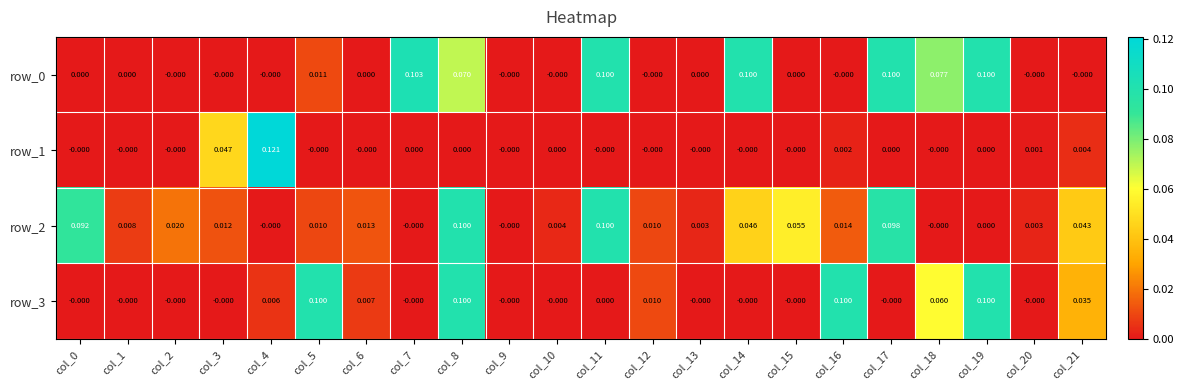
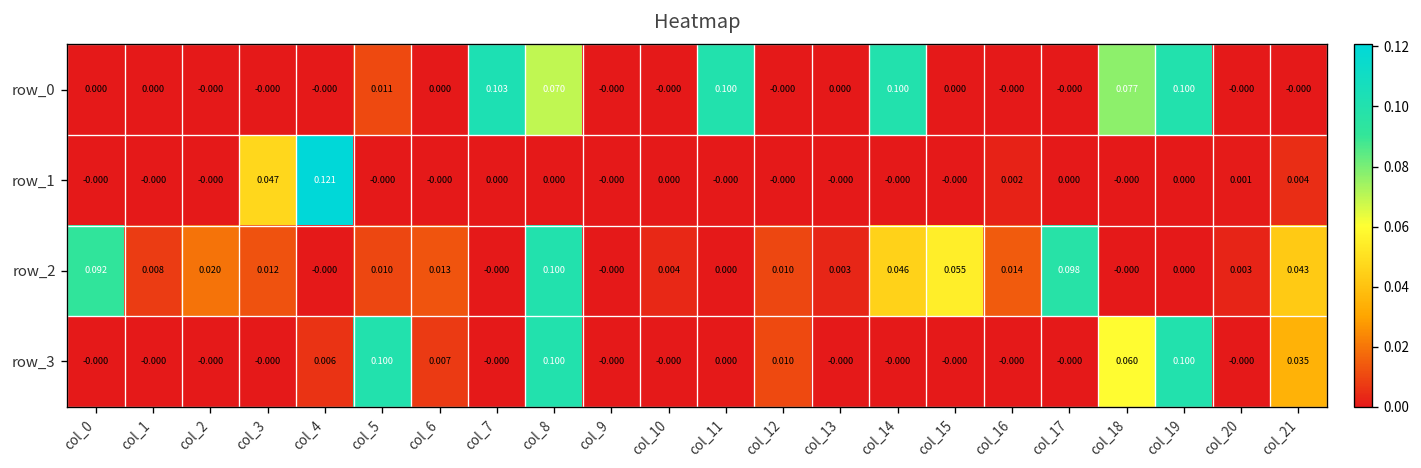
  {
    "row_0": {
      "col_0": 0.000,
      "col_1": 0.000,
      "col_2": -0.000,
      "col_3": -0.000,
      "col_4": -0.000,
      "col_5": 0.011,
      "col_6": 0.000,
      "col_7": 0.103,
      "col_8": 0.070,
      "col_9": -0.000,
      "col_10": -0.000,
      "col_11": 0.100,
      "col_12": -0.000,
      "col_13": 0.000,
      "col_14": 0.100,
      "col_15": 0.000,
      "col_16": -0.000,
-     "col_17": 0.100,
+     "col_17": -0.000,
      "col_18": 0.077,
      "col_19": 0.100,
      "col_20": -0.000,
      "col_21": -0.000
    },
    "row_1": {
      "col_0": -0.000,
      "col_1": -0.000,
      "col_2": -0.000,
      "col_3": 0.047,
      "col_4": 0.121,
      "col_5": -0.000,
      "col_6": -0.000,
      "col_7": 0.000,
      "col_8": 0.000,
      "col_9": -0.000,
      "col_10": 0.000,
      "col_11": -0.000,
      "col_12": -0.000,
      "col_13": -0.000,
      "col_14": -0.000,
      "col_15": -0.000,
      "col_16": 0.002,
      "col_17": 0.000,
      "col_18": -0.000,
      "col_19": 0.000,
      "col_20": 0.001,
      "col_21": 0.004
    },
    "row_2": {
      "col_0": 0.092,
      "col_1": 0.008,
      "col_2": 0.020,
      "col_3": 0.012,
      "col_4": -0.000,
      "col_5": 0.010,
      "col_6": 0.013,
      "col_7": -0.000,
      "col_8": 0.100,
      "col_9": -0.000,
      "col_10": 0.004,
-     "col_11": 0.100,
+     "col_11": 0.000,
      "col_12": 0.010,
      "col_13": 0.003,
      "col_14": 0.046,
      "col_15": 0.055,
      "col_16": 0.014,
      "col_17": 0.098,
      "col_18": -0.000,
      "col_19": 0.000,
      "col_20": 0.003,
      "col_21": 0.043
    },
    "row_3": {
      "col_0": -0.000,
      "col_1": -0.000,
      "col_2": -0.000,
      "col_3": -0.000,
      "col_4": 0.006,
      "col_5": 0.100,
      "col_6": 0.007,
      "col_7": -0.000,
      "col_8": 0.100,
      "col_9": -0.000,
      "col_10": -0.000,
      "col_11": 0.000,
      "col_12": 0.010,
      "col_13": -0.000,
      "col_14": -0.000,
      "col_15": -0.000,
-     "col_16": 0.100,
+     "col_16": -0.000,
      "col_17": -0.000,
      "col_18": 0.060,
      "col_19": 0.100,
      "col_20": -0.000,
      "col_21": 0.035
    }
  }
